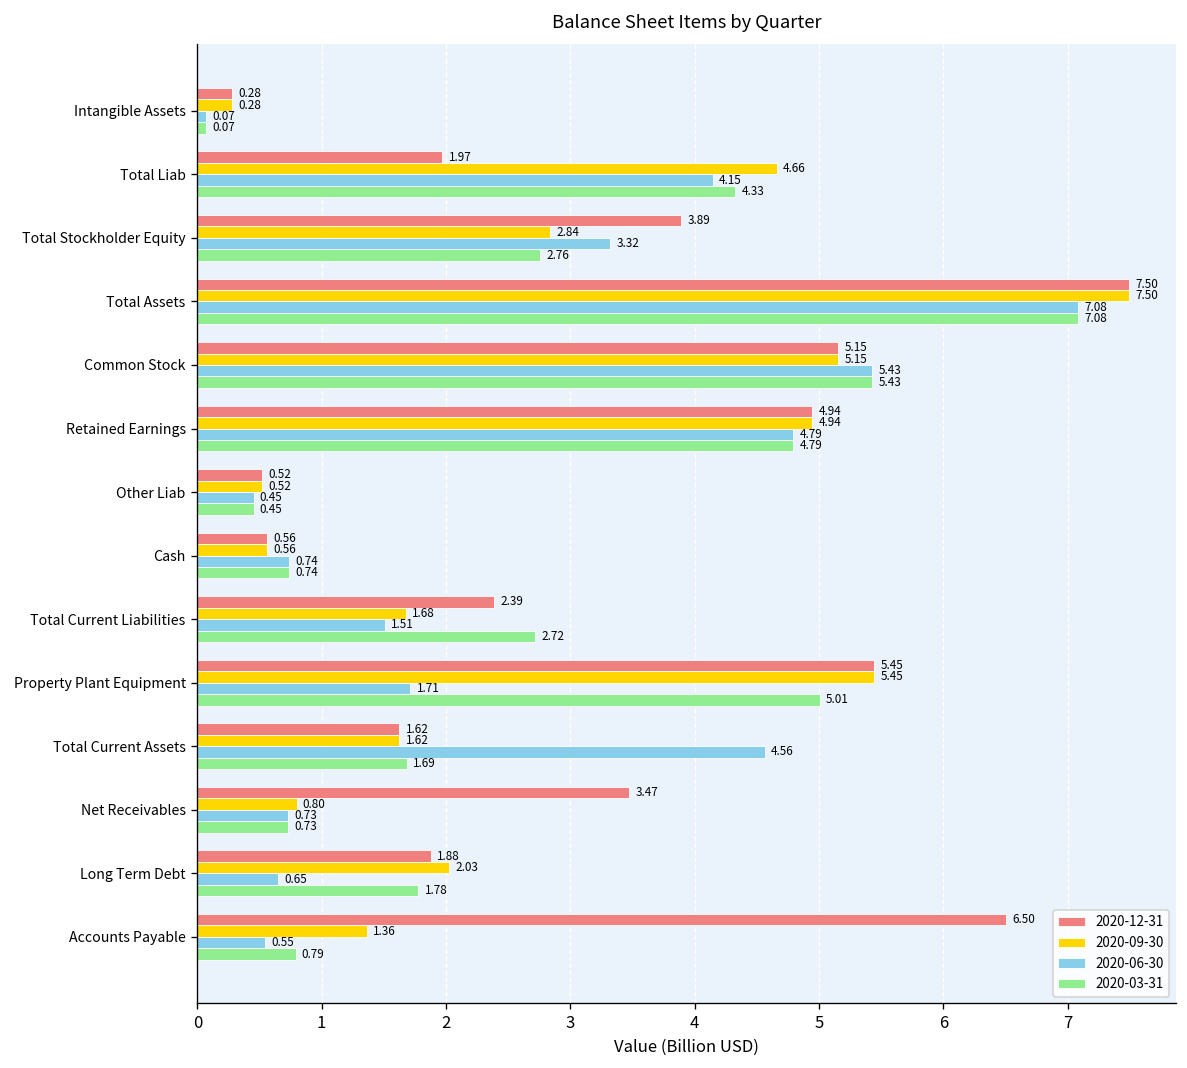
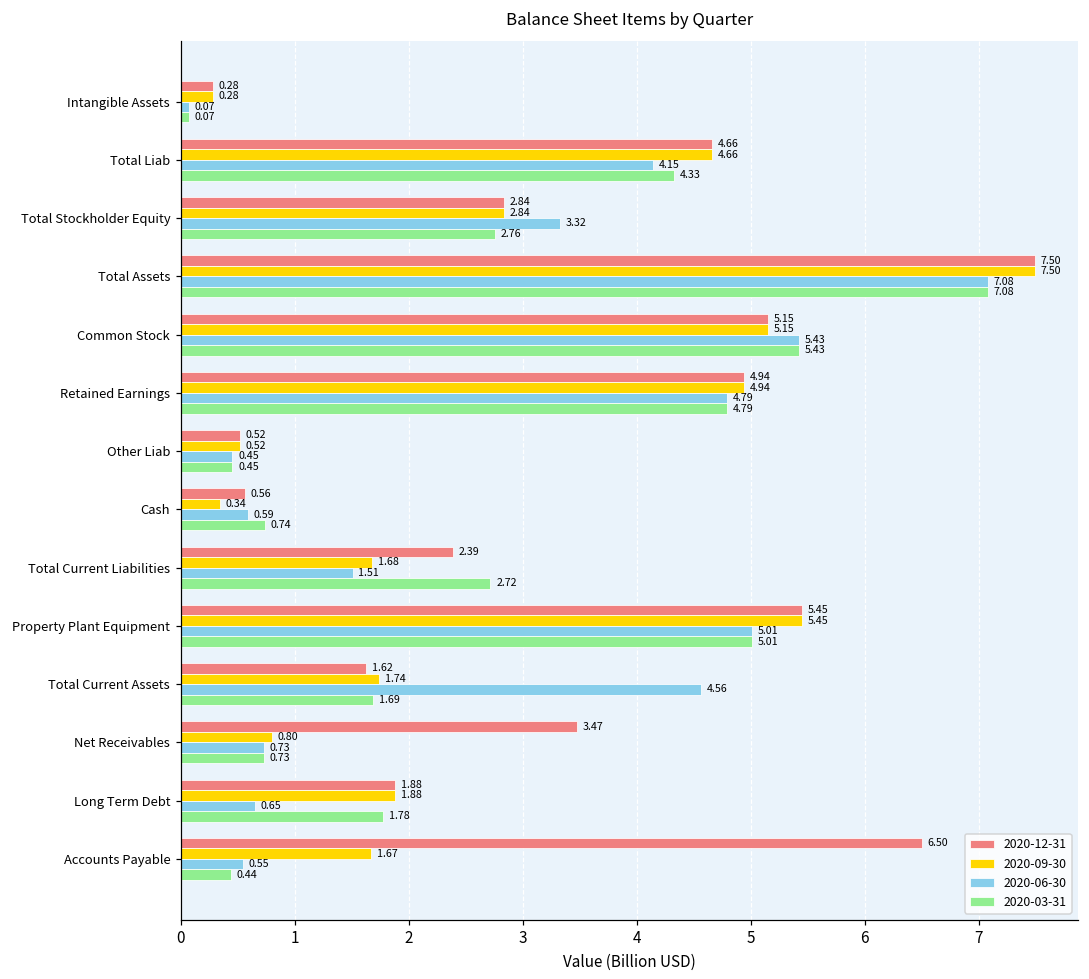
  {
    "2020-12-31": {
      "Intangible Assets": 0.28,
-     "Total Liab": 1.97,
-     "Total Stockholder Equity": 3.89,
+     "Total Liab": 4.66,
+     "Total Stockholder Equity": 2.84,
      "Total Assets": 7.50,
      "Common Stock": 5.15,
      "Retained Earnings": 4.94,
      "Other Liab": 0.52,
      "Cash": 0.56,
      "Total Current Liabilities": 2.39,
      "Property Plant Equipment": 5.45,
      "Total Current Assets": 1.62,
      "Net Receivables": 3.47,
      "Long Term Debt": 1.88,
      "Accounts Payable": 6.50
    },
    "2020-09-30": {
      "Intangible Assets": 0.28,
      "Total Liab": 4.66,
      "Total Stockholder Equity": 2.84,
      "Total Assets": 7.50,
      "Common Stock": 5.15,
      "Retained Earnings": 4.94,
      "Other Liab": 0.52,
-     "Cash": 0.56,
+     "Cash": 0.34,
      "Total Current Liabilities": 1.68,
      "Property Plant Equipment": 5.45,
-     "Total Current Assets": 1.62,
+     "Total Current Assets": 1.74,
      "Net Receivables": 0.80,
-     "Long Term Debt": 2.03,
-     "Accounts Payable": 1.36
+     "Long Term Debt": 1.88,
+     "Accounts Payable": 1.67
    },
    "2020-06-30": {
      "Intangible Assets": 0.07,
      "Total Liab": 4.15,
      "Total Stockholder Equity": 3.32,
      "Total Assets": 7.08,
      "Common Stock": 5.43,
      "Retained Earnings": 4.79,
      "Other Liab": 0.45,
-     "Cash": 0.74,
+     "Cash": 0.59,
      "Total Current Liabilities": 1.51,
-     "Property Plant Equipment": 1.71,
+     "Property Plant Equipment": 5.01,
      "Total Current Assets": 4.56,
      "Net Receivables": 0.73,
      "Long Term Debt": 0.65,
      "Accounts Payable": 0.55
    },
    "2020-03-31": {
      "Intangible Assets": 0.07,
      "Total Liab": 4.33,
      "Total Stockholder Equity": 2.76,
      "Total Assets": 7.08,
      "Common Stock": 5.43,
      "Retained Earnings": 4.79,
      "Other Liab": 0.45,
      "Cash": 0.74,
      "Total Current Liabilities": 2.72,
      "Property Plant Equipment": 5.01,
      "Total Current Assets": 1.69,
      "Net Receivables": 0.73,
      "Long Term Debt": 1.78,
-     "Accounts Payable": 0.79
+     "Accounts Payable": 0.44
    }
  }
